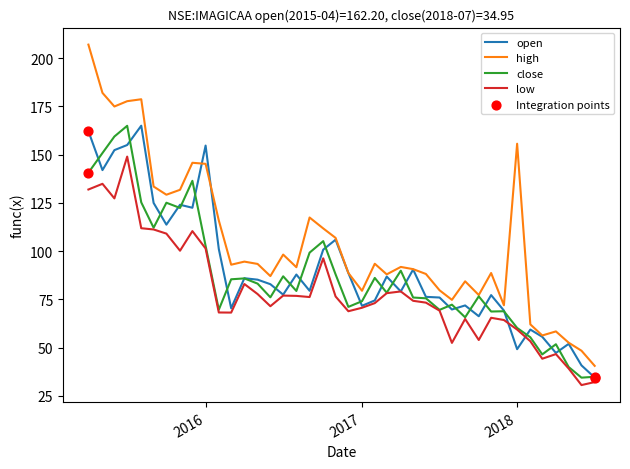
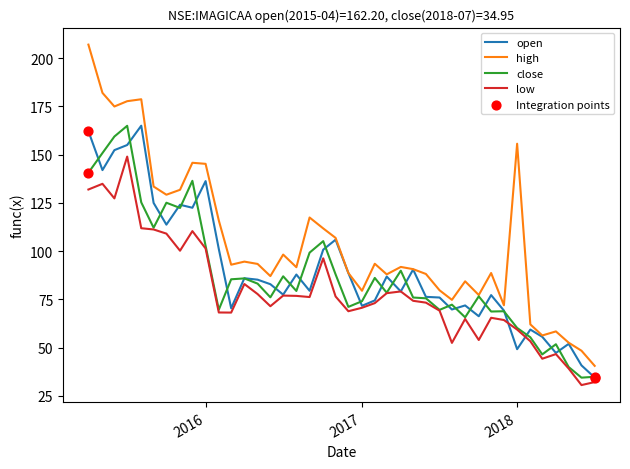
  {
    "open": {
-     "2016": 155,
+     "2016": 136,
      "2018": 49
    },
    "high": {
      "2016": 145,
      "2018": 156
    },
    "close": {
      "2016": 103
    },
    "low": {
      "2016": 101
    }
  }
